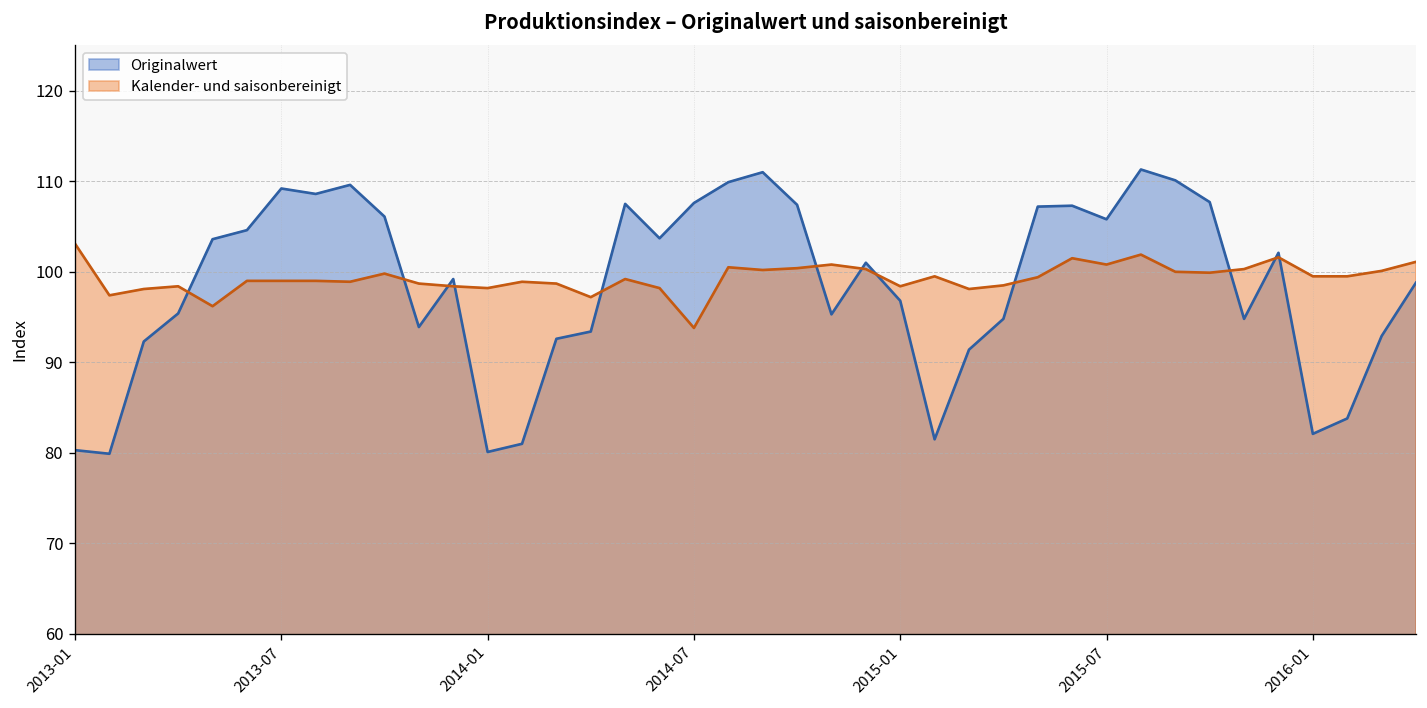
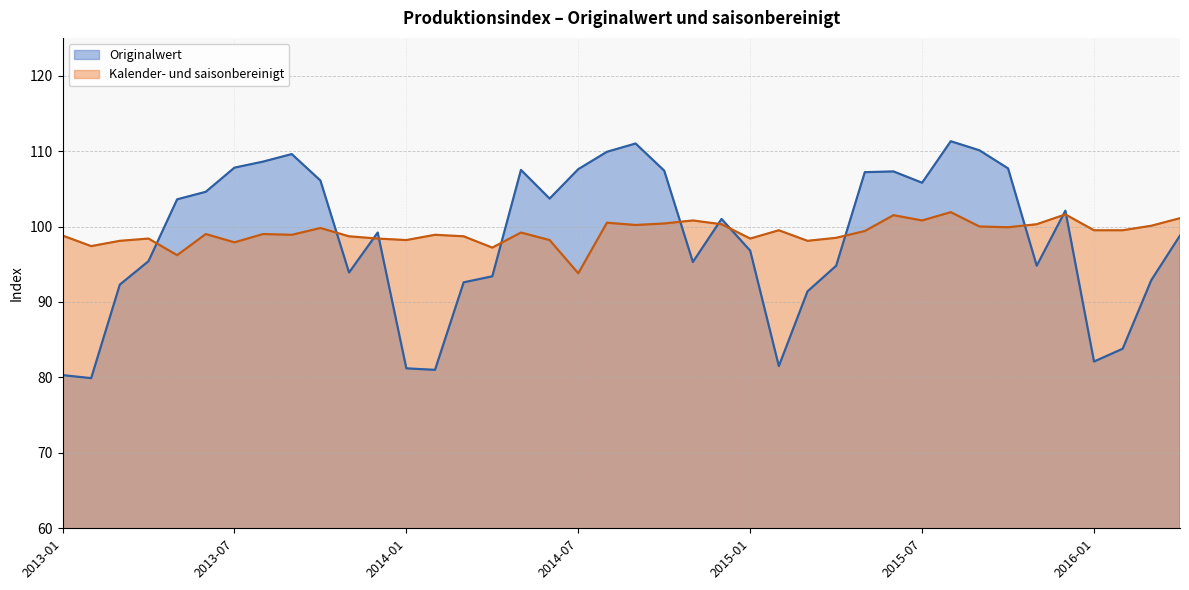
  {
    "Originalwert": {
      "2013-01": 80,
-     "2013-07": 109,
-     "2014-01": 80,
+     "2013-07": 108,
+     "2014-01": 81,
      "2014-07": 108,
      "2015-01": 97,
      "2015-07": 106,
      "2016-01": 82
    },
    "Kalender- und saisonbereinigt": {
-     "2013-01": 103,
-     "2013-07": 99,
+     "2013-01": 99,
+     "2013-07": 98,
      "2014-01": 98,
      "2014-07": 94,
      "2015-01": 98,
      "2015-07": 101,
      "2016-01": 100
    }
  }
